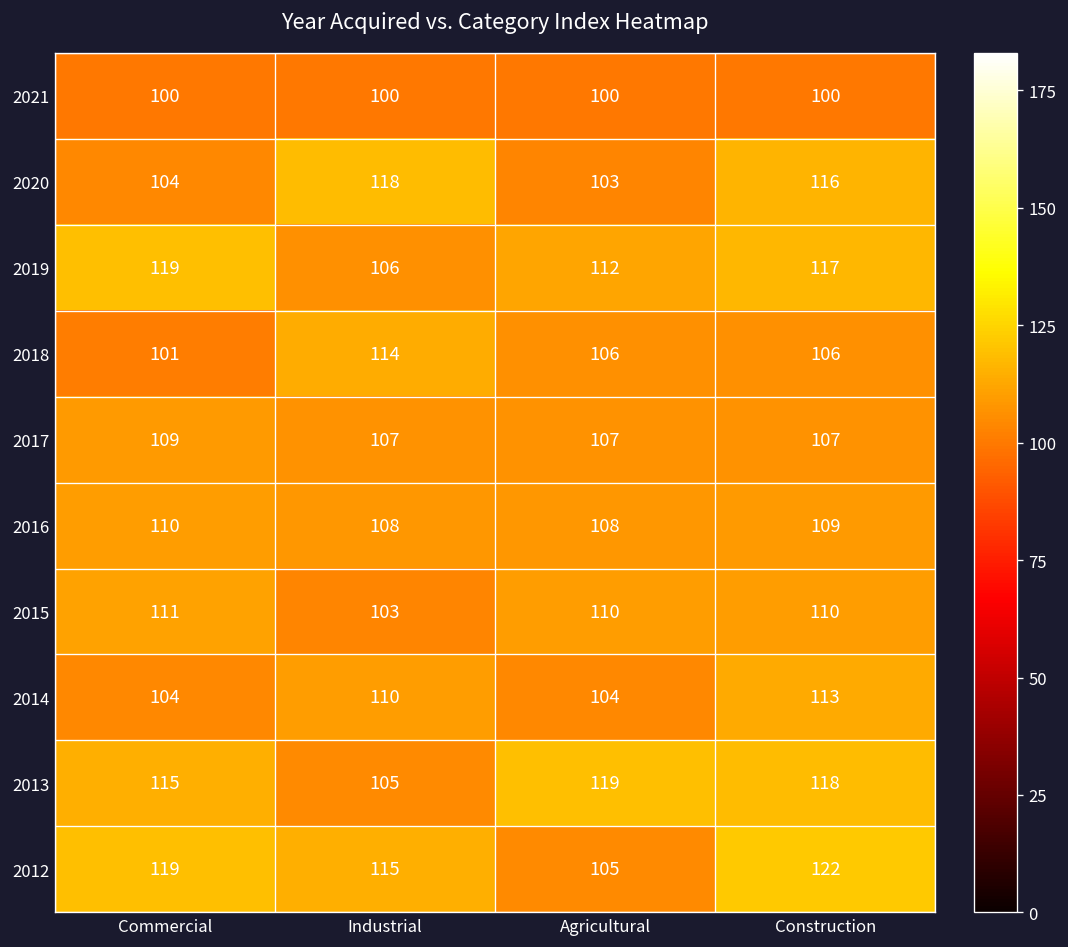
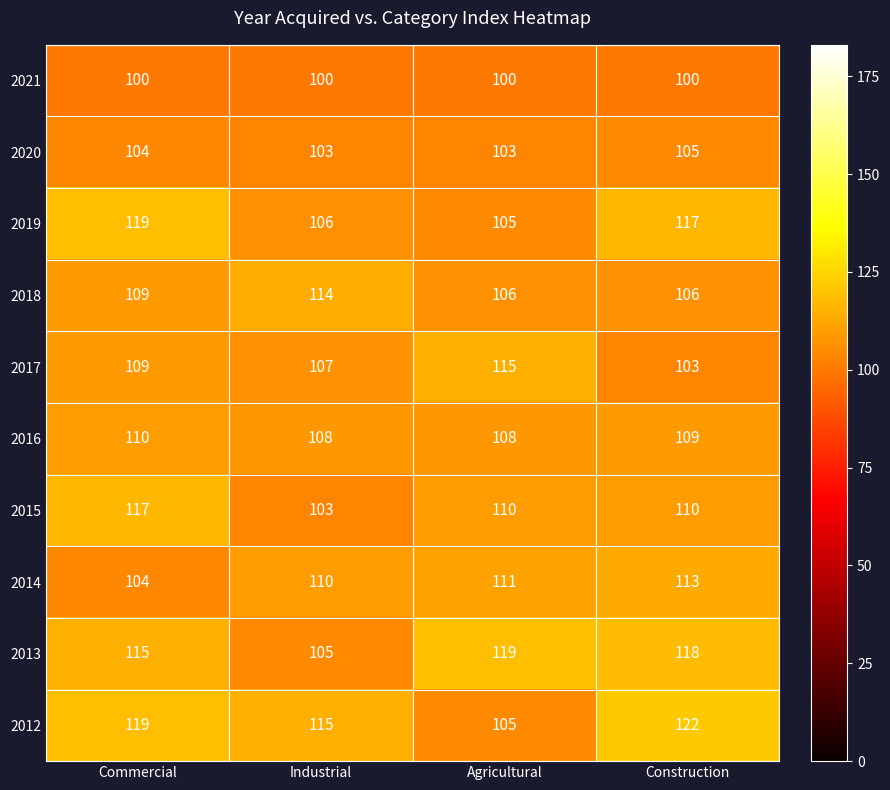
  {
    "2021": {
      "Commercial": 100,
      "Industrial": 100,
      "Agricultural": 100,
      "Construction": 100
    },
    "2020": {
      "Commercial": 104,
-     "Industrial": 118,
+     "Industrial": 103,
      "Agricultural": 103,
-     "Construction": 116
+     "Construction": 105
    },
    "2019": {
      "Commercial": 119,
      "Industrial": 106,
-     "Agricultural": 112,
+     "Agricultural": 105,
      "Construction": 117
    },
    "2018": {
-     "Commercial": 101,
+     "Commercial": 109,
      "Industrial": 114,
      "Agricultural": 106,
      "Construction": 106
    },
    "2017": {
      "Commercial": 109,
      "Industrial": 107,
-     "Agricultural": 107,
-     "Construction": 107
+     "Agricultural": 115,
+     "Construction": 103
    },
    "2016": {
      "Commercial": 110,
      "Industrial": 108,
      "Agricultural": 108,
      "Construction": 109
    },
    "2015": {
-     "Commercial": 111,
+     "Commercial": 117,
      "Industrial": 103,
      "Agricultural": 110,
      "Construction": 110
    },
    "2014": {
      "Commercial": 104,
      "Industrial": 110,
-     "Agricultural": 104,
+     "Agricultural": 111,
      "Construction": 113
    },
    "2013": {
      "Commercial": 115,
      "Industrial": 105,
      "Agricultural": 119,
      "Construction": 118
    },
    "2012": {
      "Commercial": 119,
      "Industrial": 115,
      "Agricultural": 105,
      "Construction": 122
    }
  }
